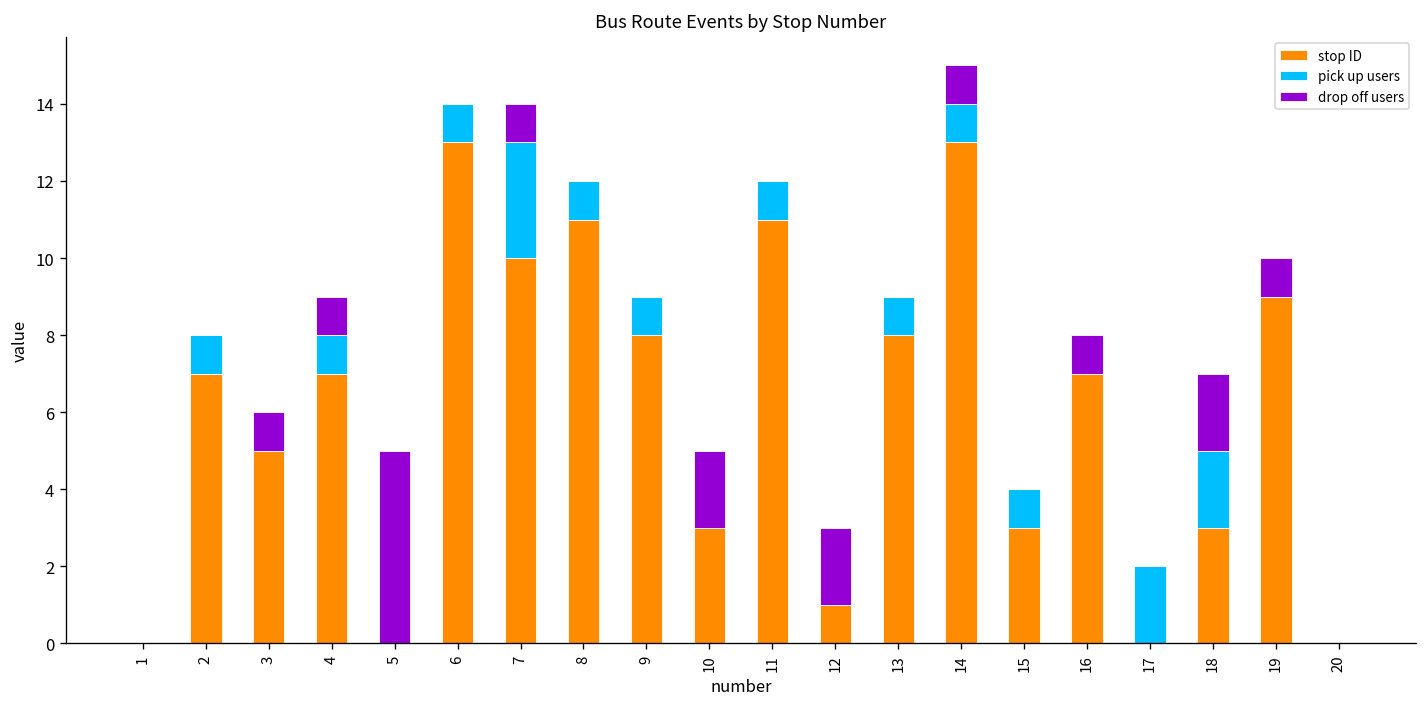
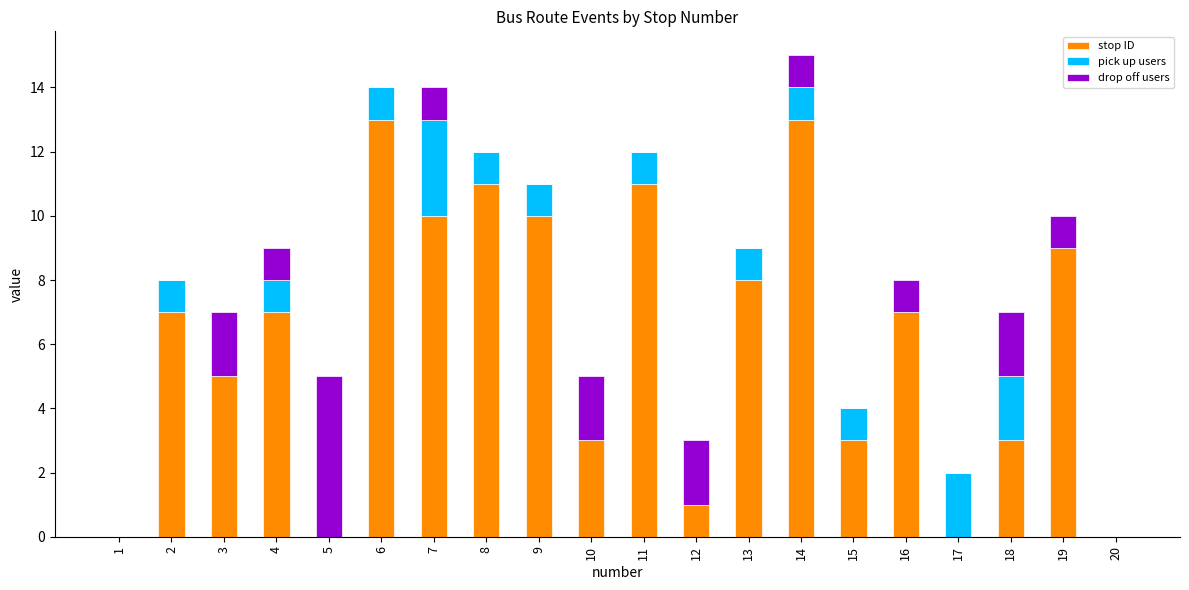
  {
    "stop ID": {
      "1": 0,
      "2": 7,
      "3": 5,
      "4": 7,
      "5": 0,
      "6": 13,
      "7": 10,
      "8": 11,
-     "9": 8,
+     "9": 10,
      "10": 3,
      "11": 11,
      "12": 1,
      "13": 8,
      "14": 13,
      "15": 3,
      "16": 7,
      "17": 0,
      "18": 3,
      "19": 9,
      "20": 0
    },
    "drop off users": {
-     "3": 1
+     "3": 2
    }
  }
